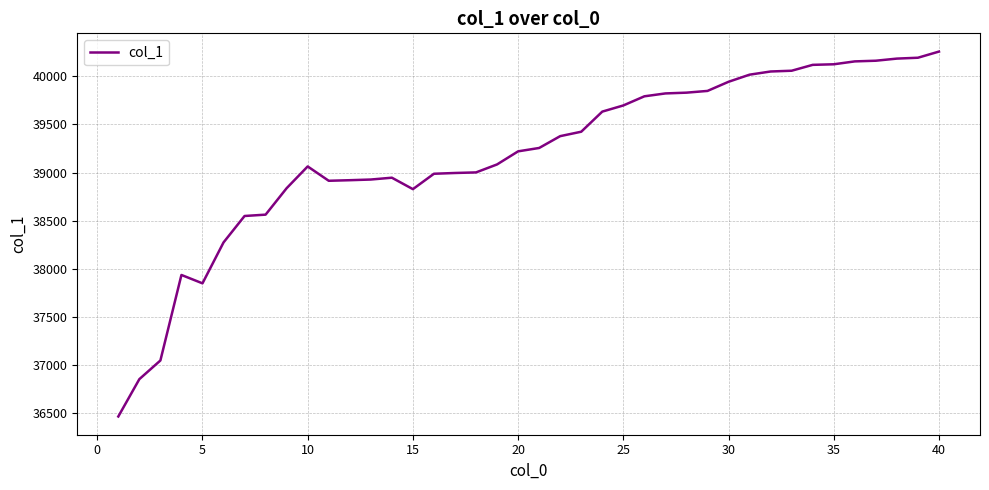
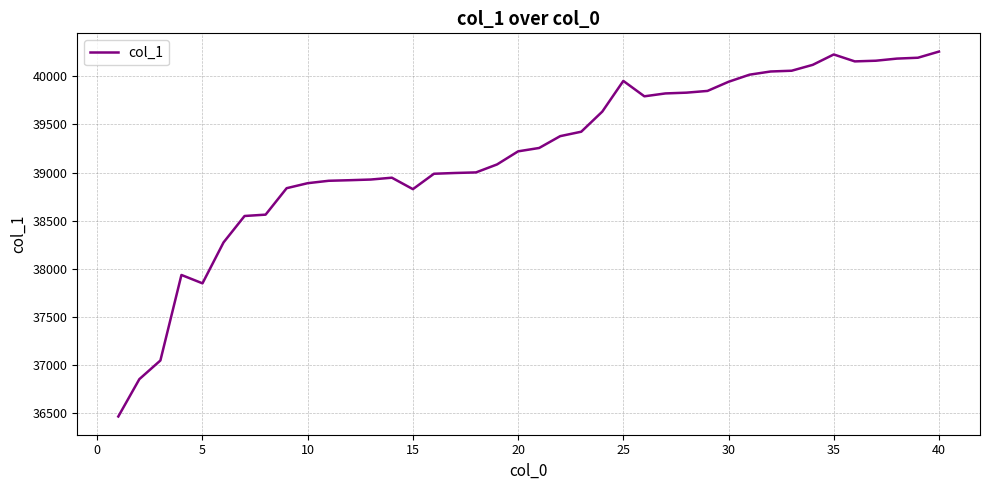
  {
    "5": 37800,
-   "10": 39100,
+   "10": 38900,
    "15": 38800,
    "20": 39200,
-   "25": 39700,
+   "25": 40000,
    "30": 39900,
-   "35": 40100,
+   "35": 40200,
    "40": 40300
  }
